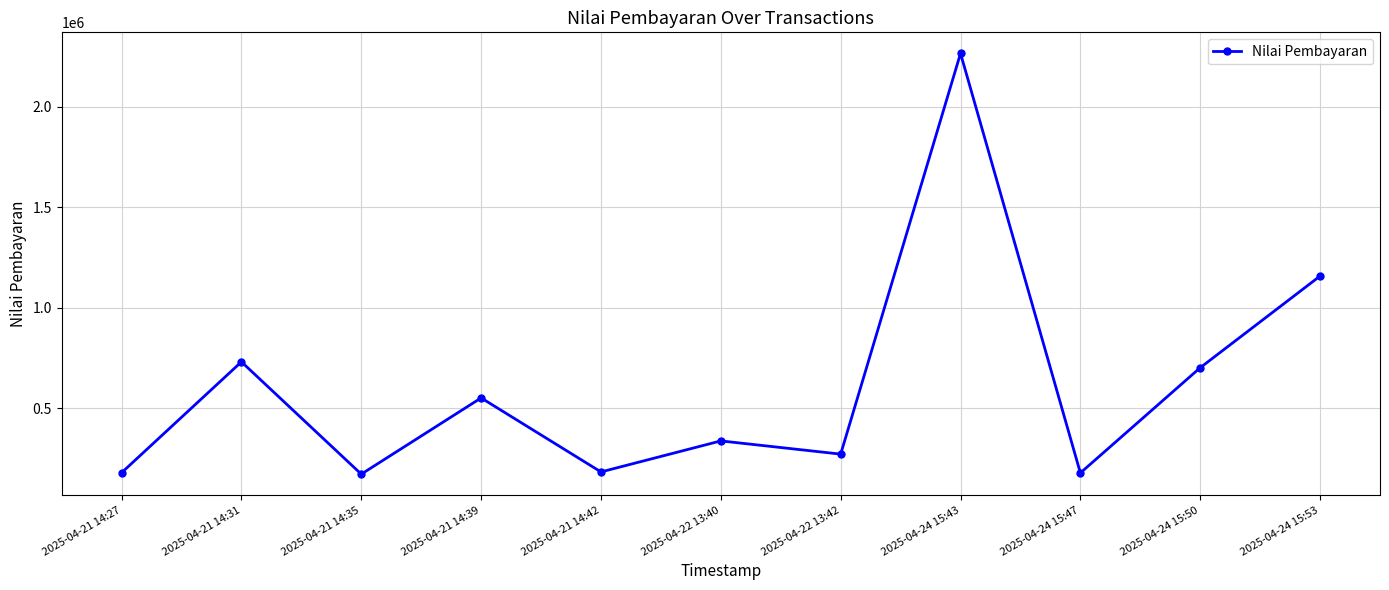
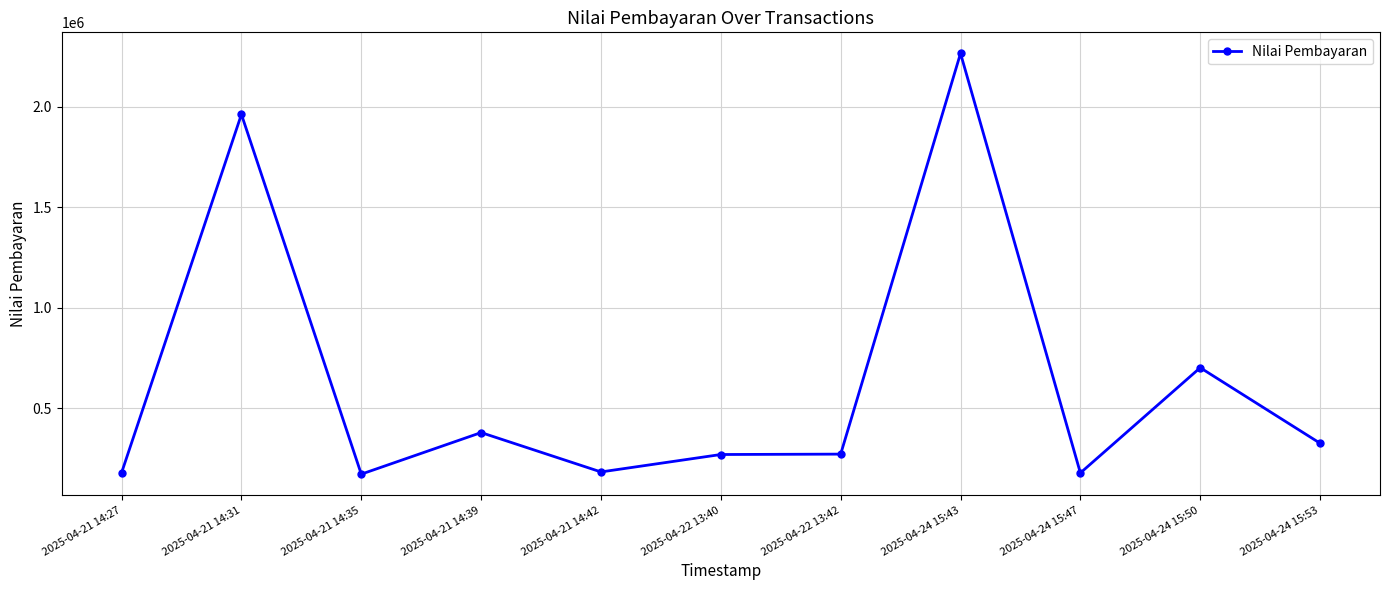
  {
    "2025-04-21 14:27": 180000,
-   "2025-04-21 14:31": 730000,
+   "2025-04-21 14:31": 1960000,
    "2025-04-21 14:35": 170000,
-   "2025-04-21 14:39": 550000,
+   "2025-04-21 14:39": 380000,
    "2025-04-21 14:42": 180000,
-   "2025-04-22 13:40": 340000,
+   "2025-04-22 13:40": 270000,
    "2025-04-22 13:42": 270000,
    "2025-04-24 15:43": 2260000,
    "2025-04-24 15:47": 180000,
    "2025-04-24 15:50": 700000,
-   "2025-04-24 15:53": 1160000
+   "2025-04-24 15:53": 330000
  }
